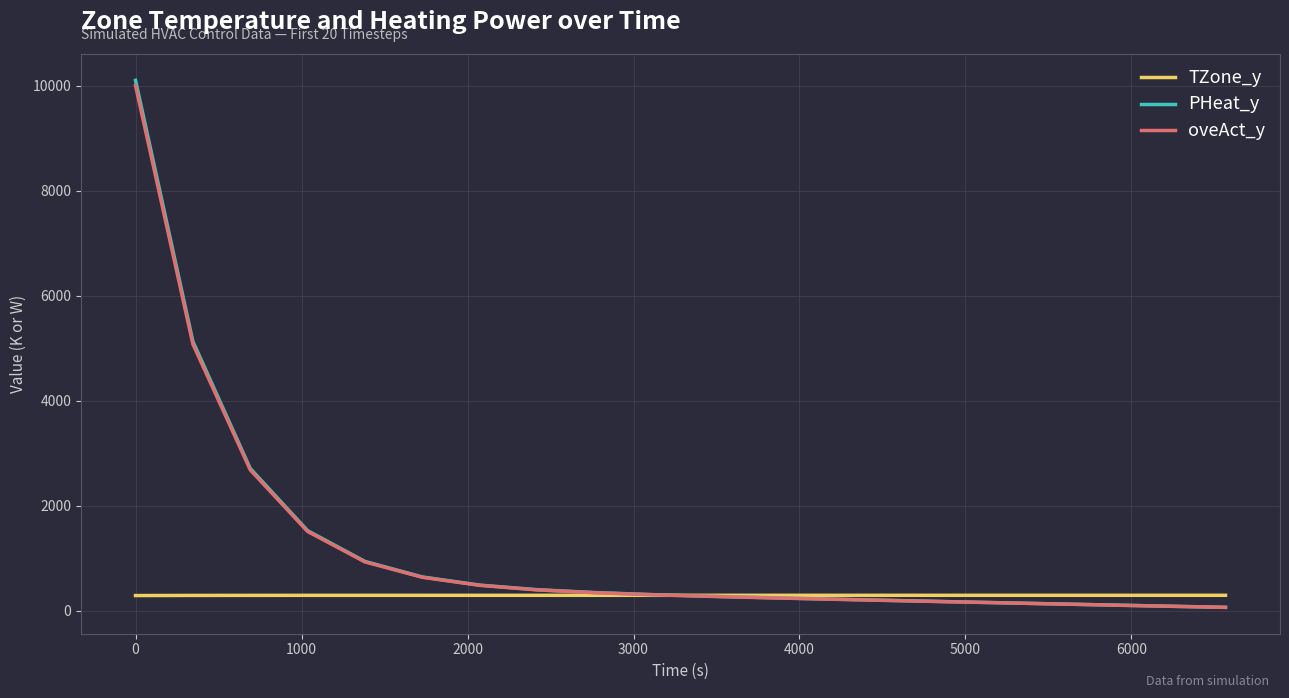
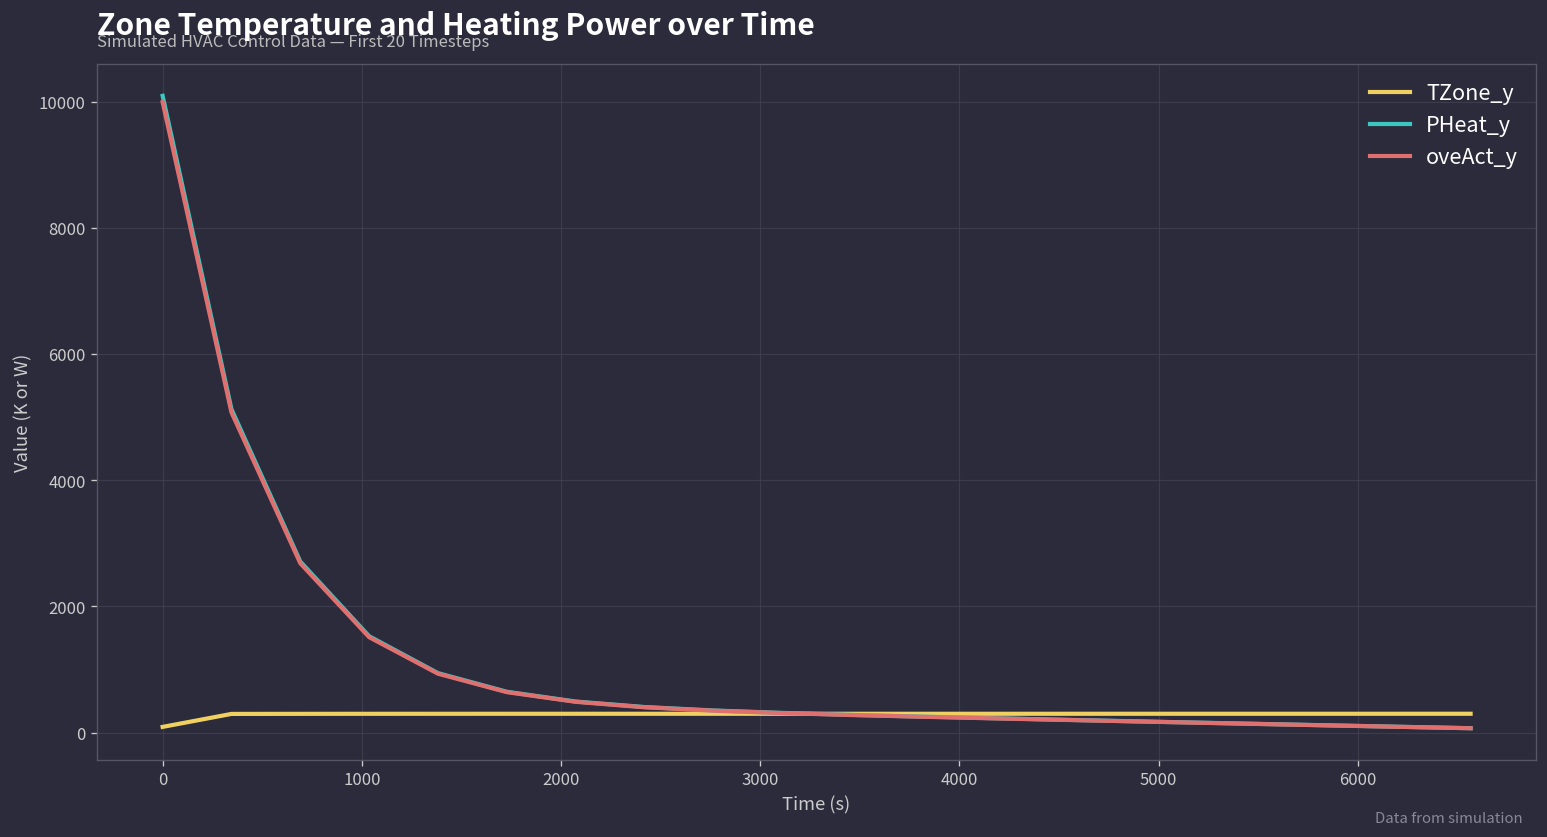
  {
    "TZone_y": {
-     "0": 300
+     "0": 100
    },
    "PHeat_y": {
      "0": 10100
    },
    "oveAct_y": {
      "0": 10000
    }
  }
